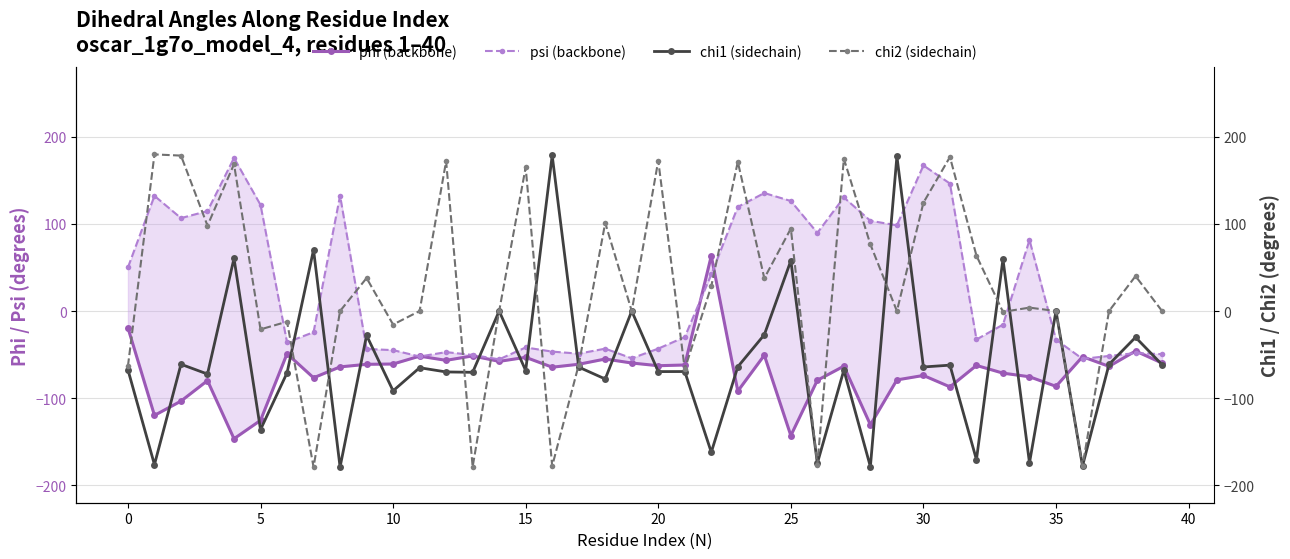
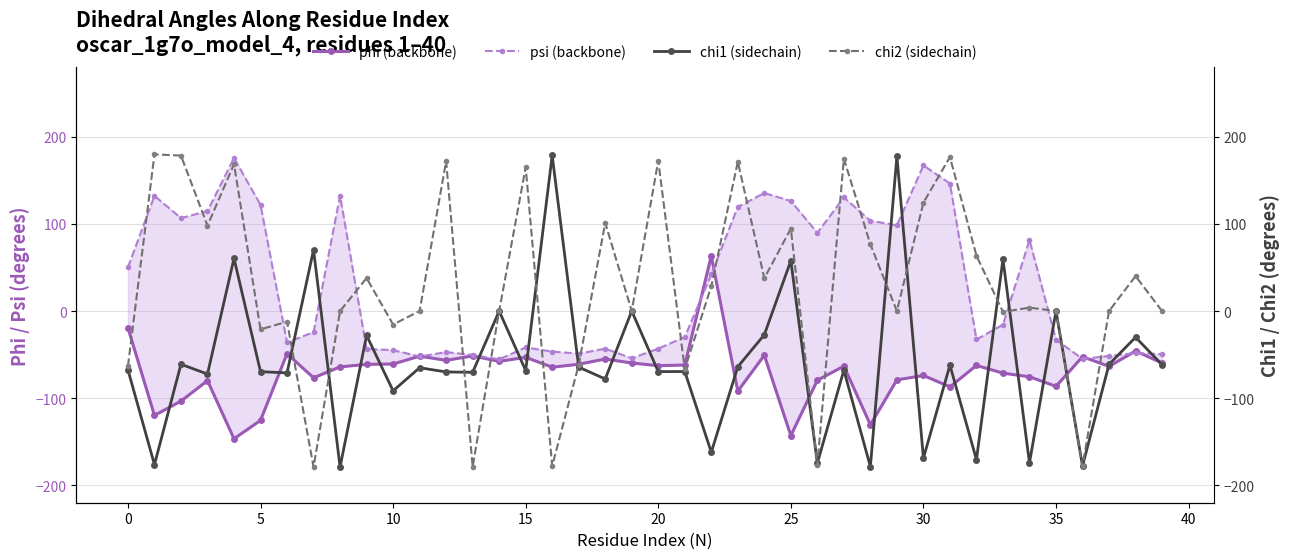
  {
    "chi1 (sidechain)": {
      "0": -70,
-     "5": -140,
+     "5": -70,
      "10": -90,
      "15": -70,
      "20": -70,
      "25": 60,
-     "30": -60
+     "30": -170
    },
    "chi2 (sidechain)": {
      "0": -60,
      "5": -20,
      "10": -20,
      "15": 160,
      "20": 170,
      "25": 90,
      "30": 120
    }
  }
